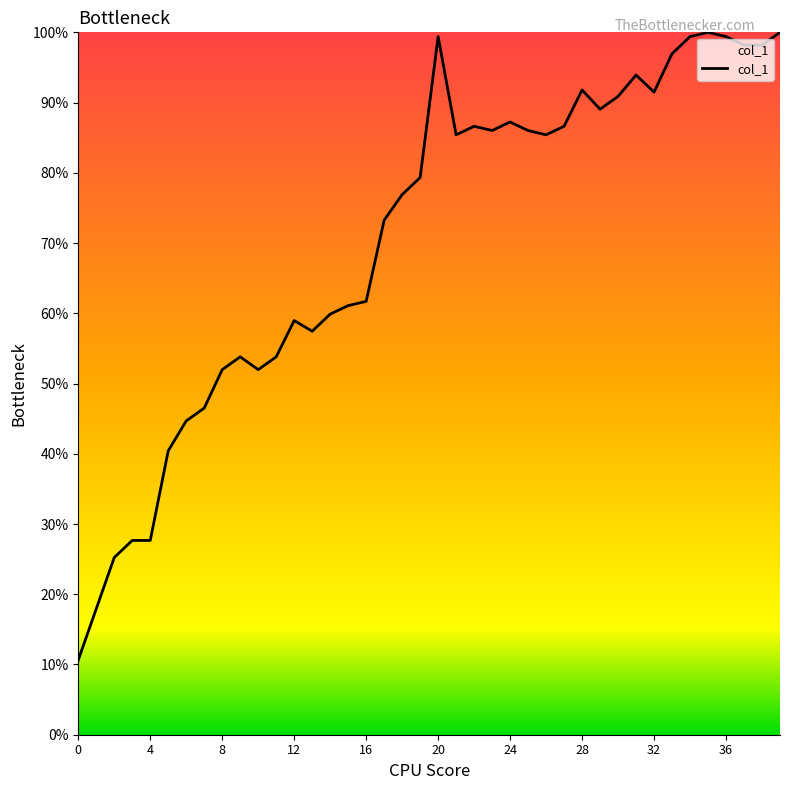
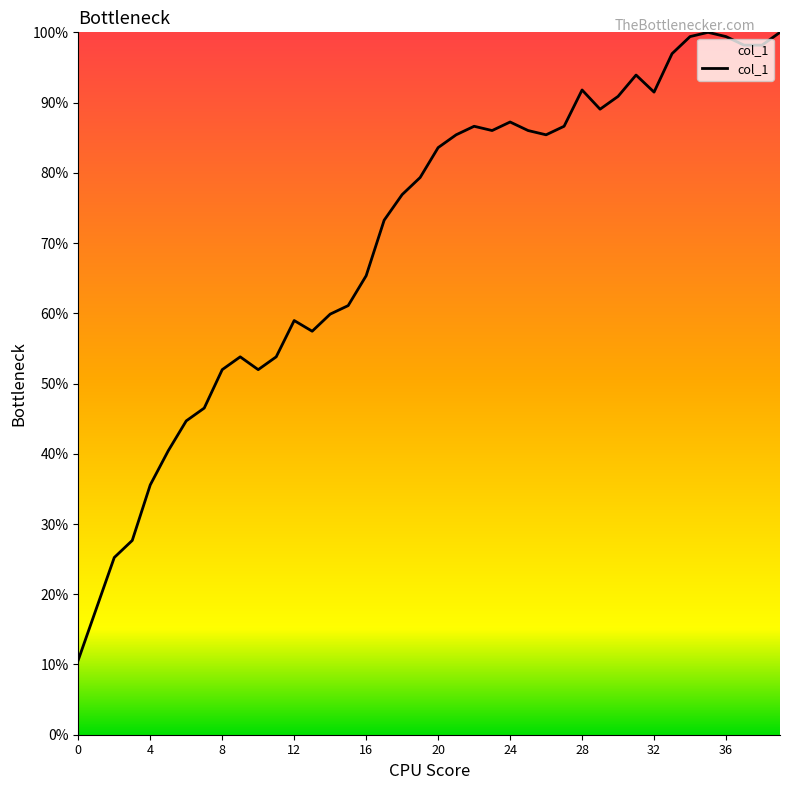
  {
    "0": "11%",
-   "4": "28%",
+   "4": "36%",
    "8": "52%",
    "12": "59%",
-   "16": "62%",
-   "20": "99%",
+   "16": "65%",
+   "20": "84%",
    "24": "87%",
    "28": "92%",
    "32": "91%",
    "36": "99%"
  }
